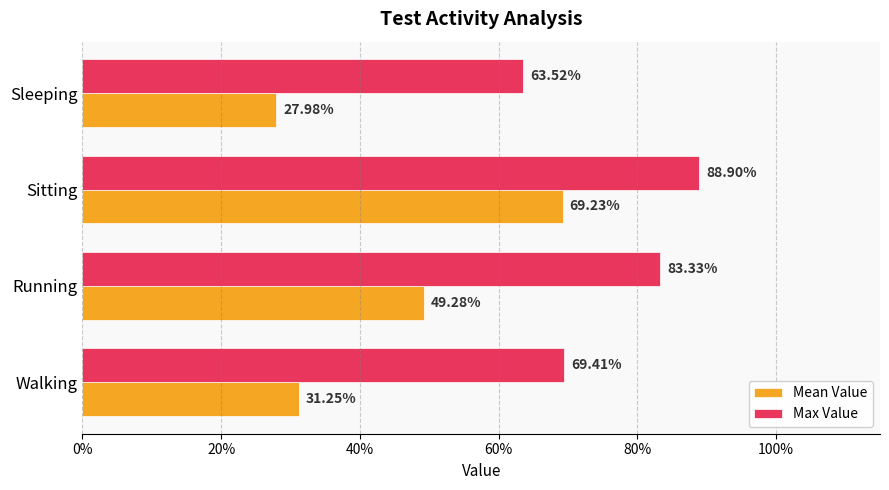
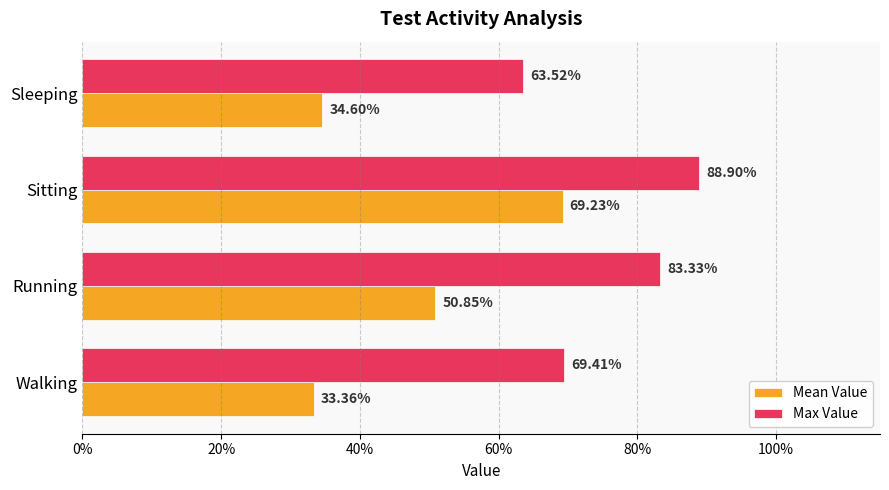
  {
    "Mean Value": {
-     "Sleeping": "27.98%",
+     "Sleeping": "34.60%",
      "Sitting": "69.23%",
-     "Running": "49.28%",
-     "Walking": "31.25%"
+     "Running": "50.85%",
+     "Walking": "33.36%"
    },
    "Max Value": {
      "Sleeping": "63.52%",
      "Sitting": "88.90%",
      "Running": "83.33%",
      "Walking": "69.41%"
    }
  }
